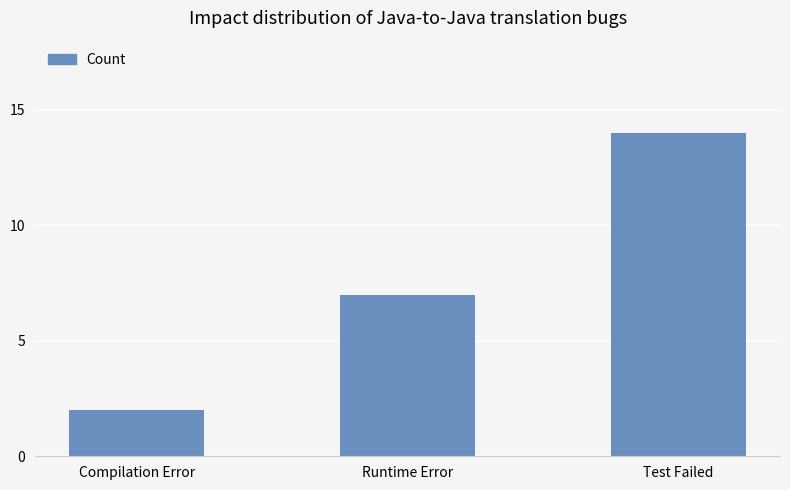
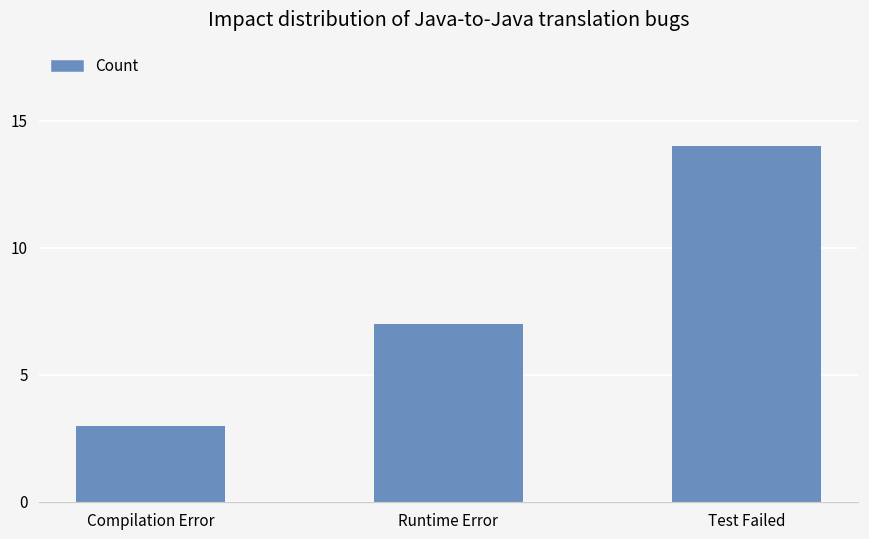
  {
-   "Compilation Error": 2,
+   "Compilation Error": 3,
    "Runtime Error": 7,
    "Test Failed": 14
  }
